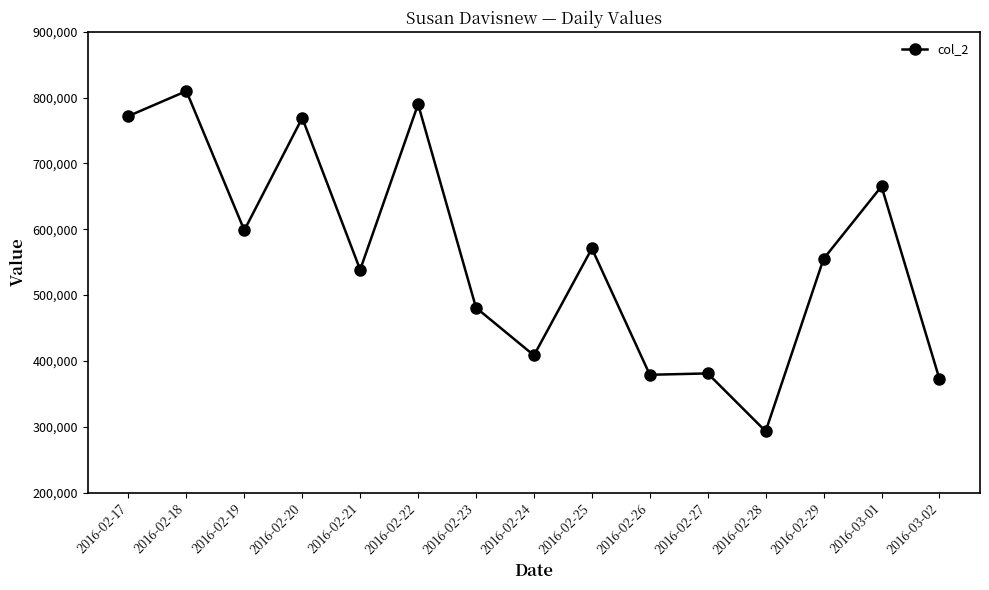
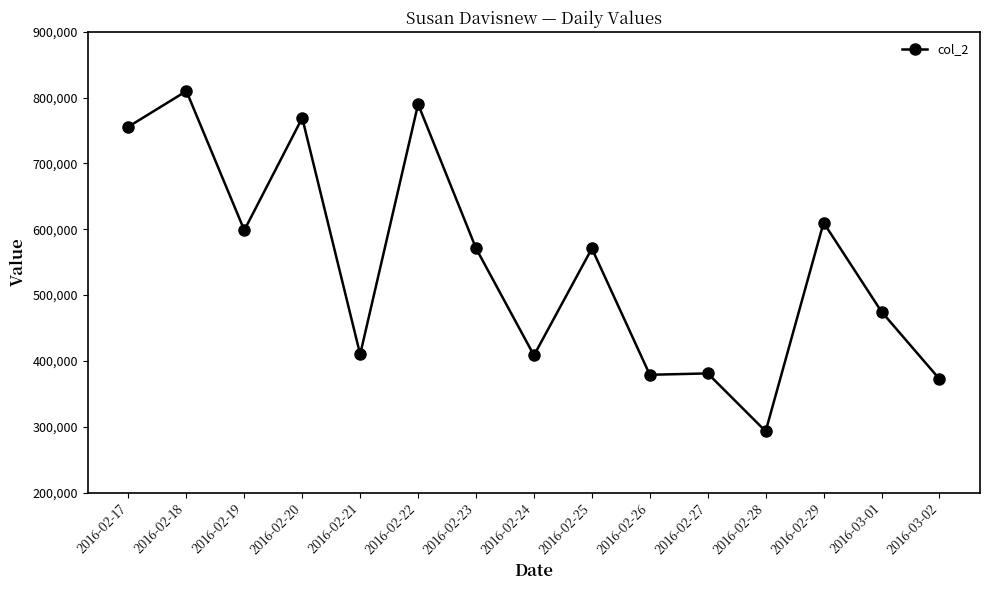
  {
-   "2016-02-17": "770,000",
+   "2016-02-17": "760,000",
    "2016-02-18": "810,000",
    "2016-02-19": "600,000",
    "2016-02-20": "770,000",
-   "2016-02-21": "540,000",
+   "2016-02-21": "410,000",
    "2016-02-22": "790,000",
-   "2016-02-23": "480,000",
+   "2016-02-23": "570,000",
    "2016-02-24": "410,000",
    "2016-02-25": "570,000",
    "2016-02-26": "380,000",
    "2016-02-27": "380,000",
    "2016-02-28": "290,000",
-   "2016-02-29": "560,000",
-   "2016-03-01": "670,000",
+   "2016-02-29": "610,000",
+   "2016-03-01": "470,000",
    "2016-03-02": "370,000"
  }
